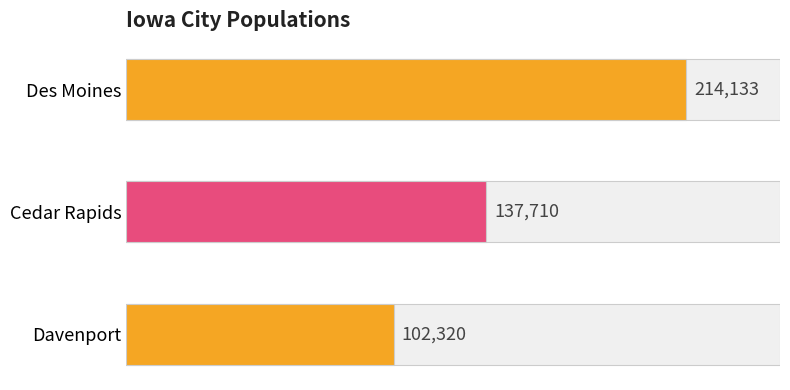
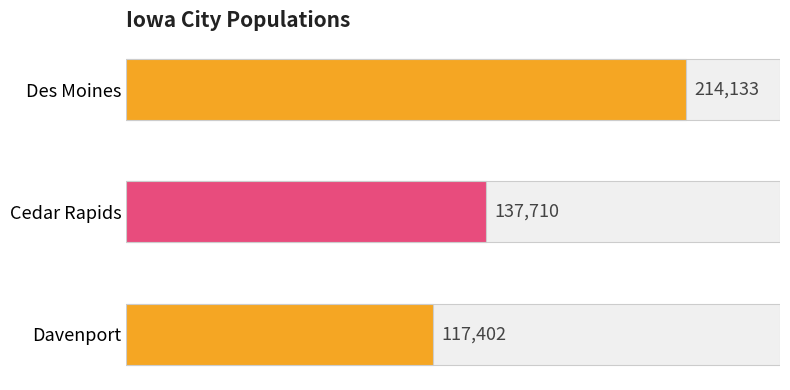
  {
    "Des Moines": "214,133",
    "Cedar Rapids": "137,710",
-   "Davenport": "102,320"
+   "Davenport": "117,402"
  }
